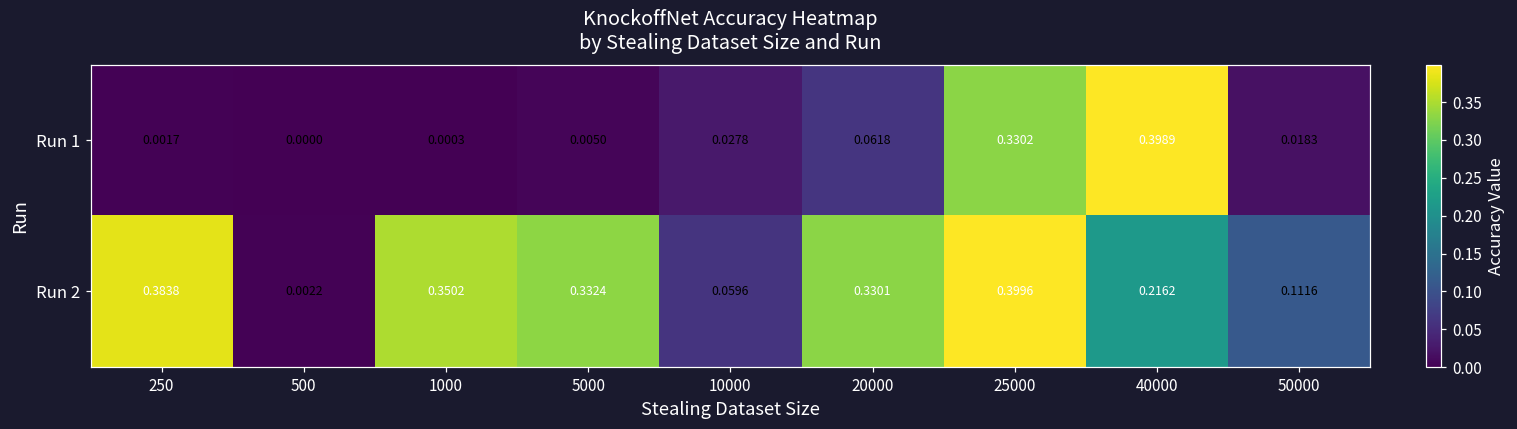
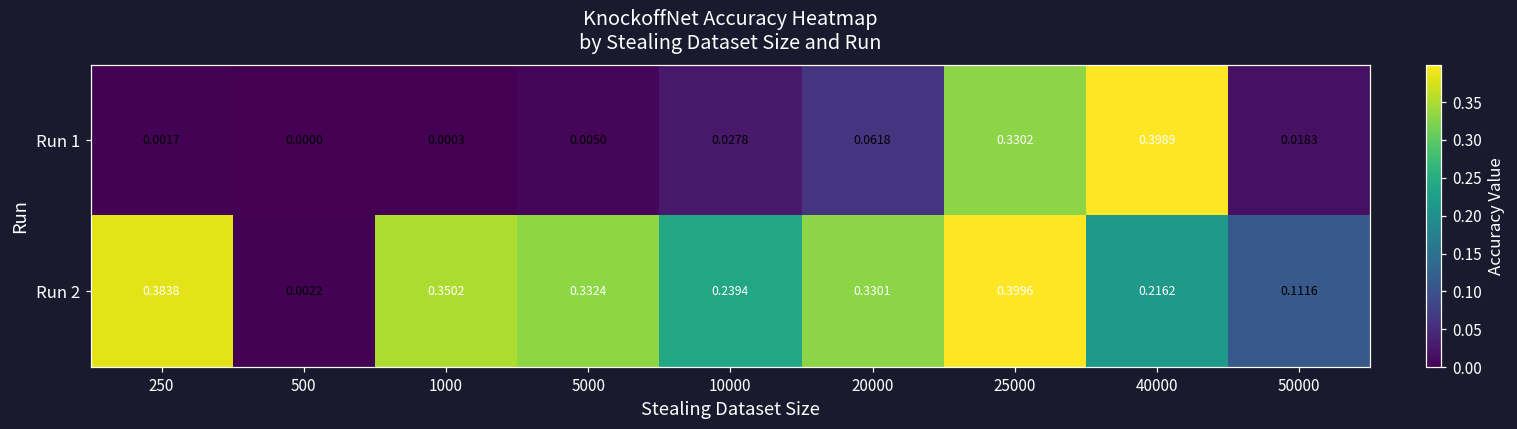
  {
    "Run 1": {
      "250": 0.0017,
      "500": 0.0000,
      "1000": 0.0003,
      "5000": 0.0050,
      "10000": 0.0278,
      "20000": 0.0618,
      "25000": 0.3302,
      "40000": 0.3989,
      "50000": 0.0183
    },
    "Run 2": {
      "250": 0.3838,
      "500": 0.0022,
      "1000": 0.3502,
      "5000": 0.3324,
-     "10000": 0.0596,
+     "10000": 0.2394,
      "20000": 0.3301,
      "25000": 0.3996,
      "40000": 0.2162,
      "50000": 0.1116
    }
  }
